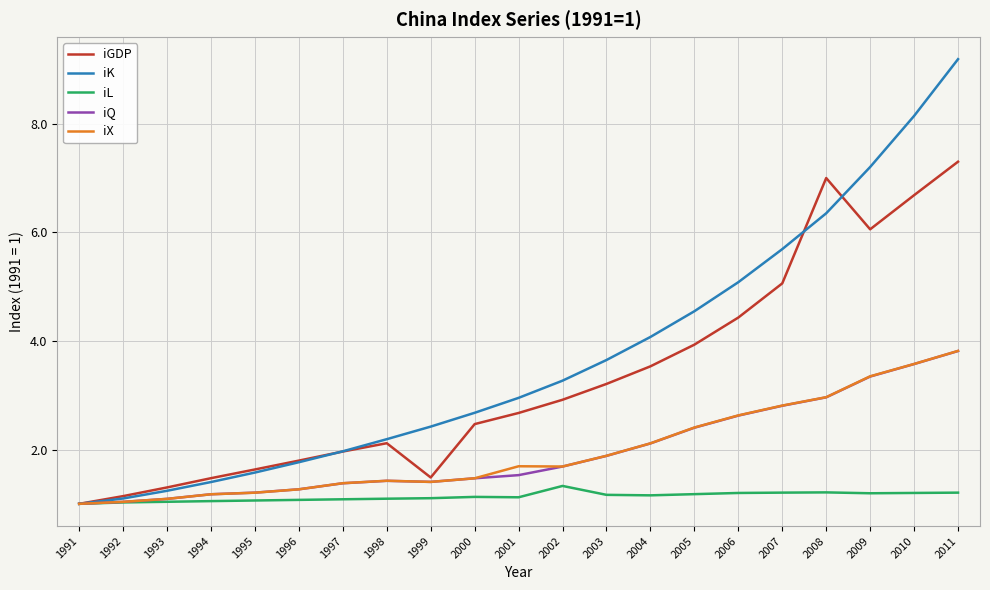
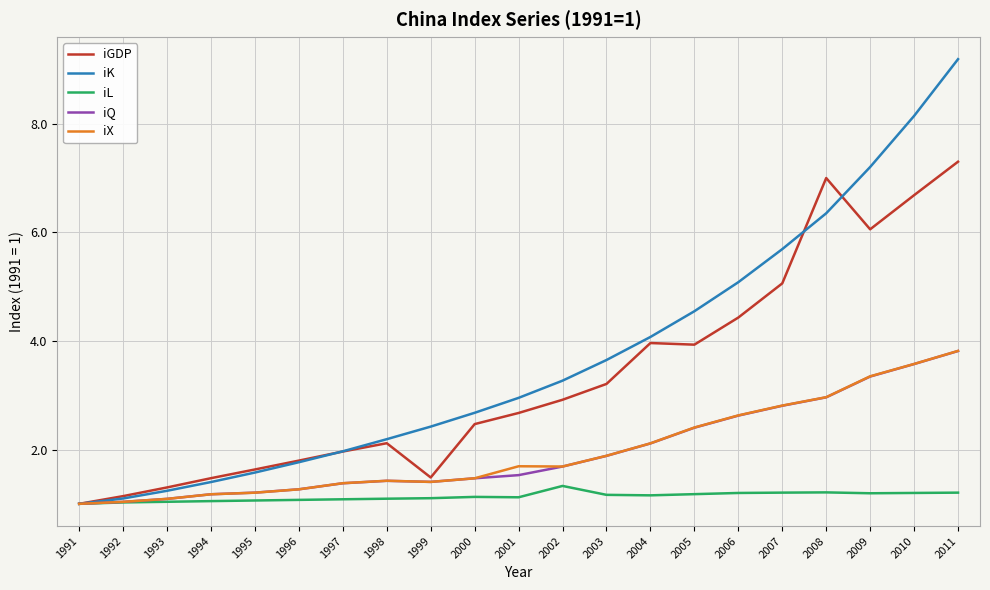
  {
    "iGDP": {
      "1993": 1.3,
      "1994": 1.5,
      "1995": 1.6,
      "1998": 2.1,
      "1999": 1.5,
      "2000": 2.5,
      "2001": 2.7,
      "2002": 2.9,
      "2003": 3.2,
-     "2004": 3.5,
+     "2004": 4.0,
      "2005": 3.9,
      "2006": 4.4,
      "2007": 5.1,
      "2008": 7.0,
      "2009": 6.1,
      "2010": 6.7,
      "2011": 7.3
    },
    "iK": {
      "1993": 1.2,
      "1994": 1.4,
      "1995": 1.6,
      "1998": 2.2,
      "1999": 2.4,
      "2000": 2.7,
      "2001": 3.0,
      "2002": 3.3,
      "2003": 3.6,
      "2004": 4.1,
      "2005": 4.5,
      "2006": 5.1,
      "2007": 5.7,
      "2008": 6.4,
      "2009": 7.2,
      "2010": 8.1,
      "2011": 9.2
    },
    "iL": {
      "1993": 1.0,
      "1994": 1.1,
      "1995": 1.1,
      "1996": 1.1,
      "1997": 1.1,
      "1998": 1.1,
      "1999": 1.1,
      "2000": 1.1,
      "2001": 1.1,
      "2002": 1.3,
      "2003": 1.2,
      "2004": 1.2,
      "2005": 1.2,
      "2006": 1.2,
      "2007": 1.2,
      "2008": 1.2,
      "2009": 1.2,
      "2010": 1.2,
      "2011": 1.2
    },
    "iQ": {
      "2001": 1.5
    },
    "iX": {
      "2001": 1.7
    }
  }
